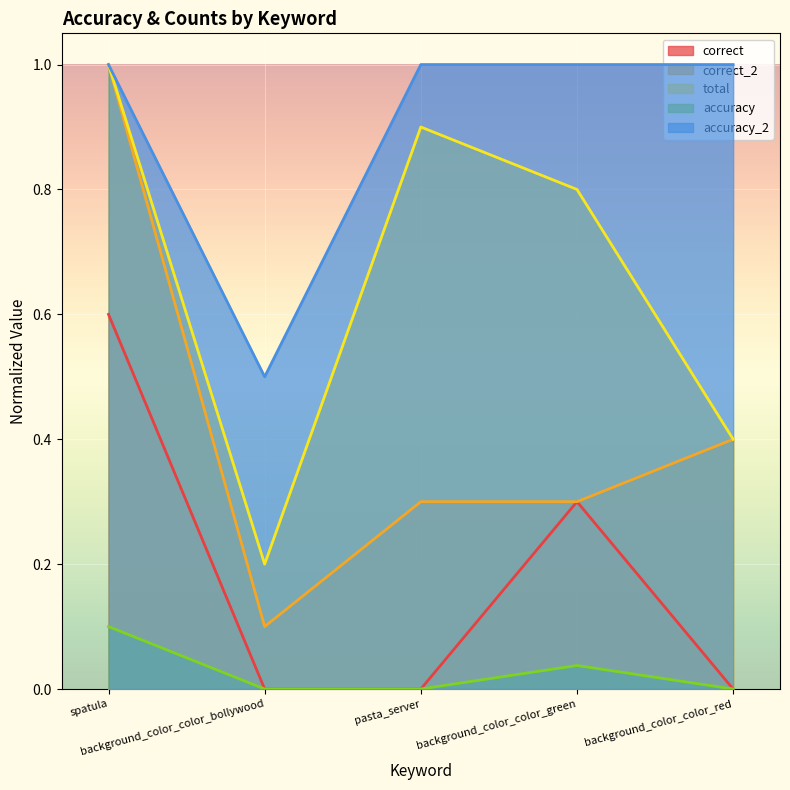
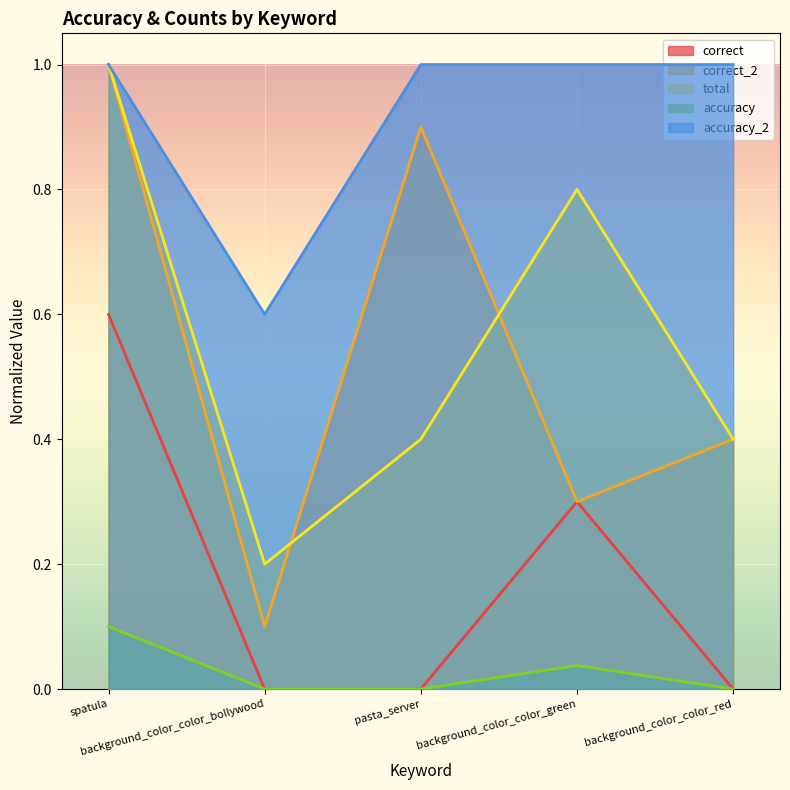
  {
    "correct": {
      "spatula": 0.60
    },
    "correct_2": {
      "background_color_color_bollywood": 0.10,
-     "pasta_server": 0.30
+     "pasta_server": 0.90
    },
    "total": {
      "background_color_color_bollywood": 0.20,
-     "pasta_server": 0.90,
+     "pasta_server": 0.40,
      "background_color_color_green": 0.80
    },
    "accuracy": {
      "spatula": 0.10,
      "background_color_color_green": 0.04
    },
    "accuracy_2": {
-     "background_color_color_bollywood": 0.5,
+     "background_color_color_bollywood": 0.6,
      "pasta_server": 1.0,
      "background_color_color_green": 1.0
    }
  }
